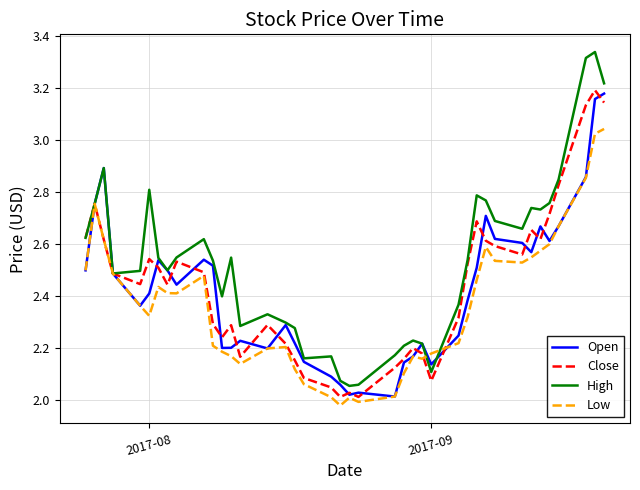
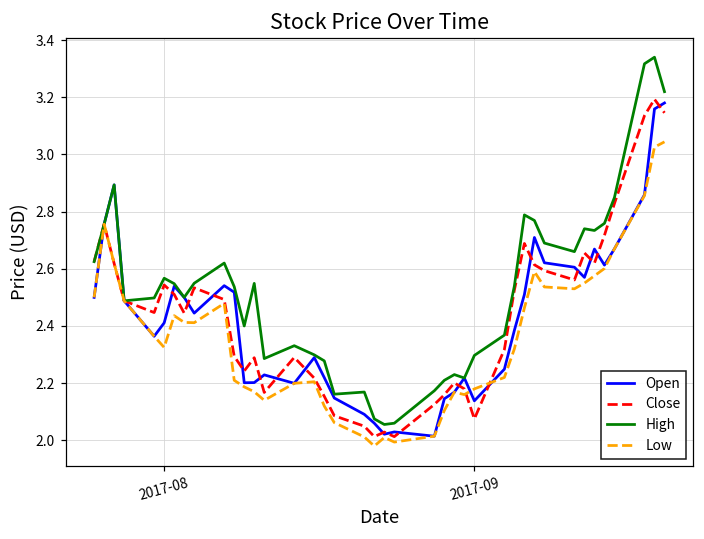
  {
    "Open": {
      "2017-08": 2.41,
      "2017-09": 2.14
    },
    "Close": {
      "2017-08": 2.54,
      "2017-09": 2.08
    },
    "High": {
-     "2017-08": 2.81,
-     "2017-09": 2.11
+     "2017-08": 2.57,
+     "2017-09": 2.30
    },
    "Low": {
      "2017-08": 2.33,
      "2017-09": 2.18
    }
  }
